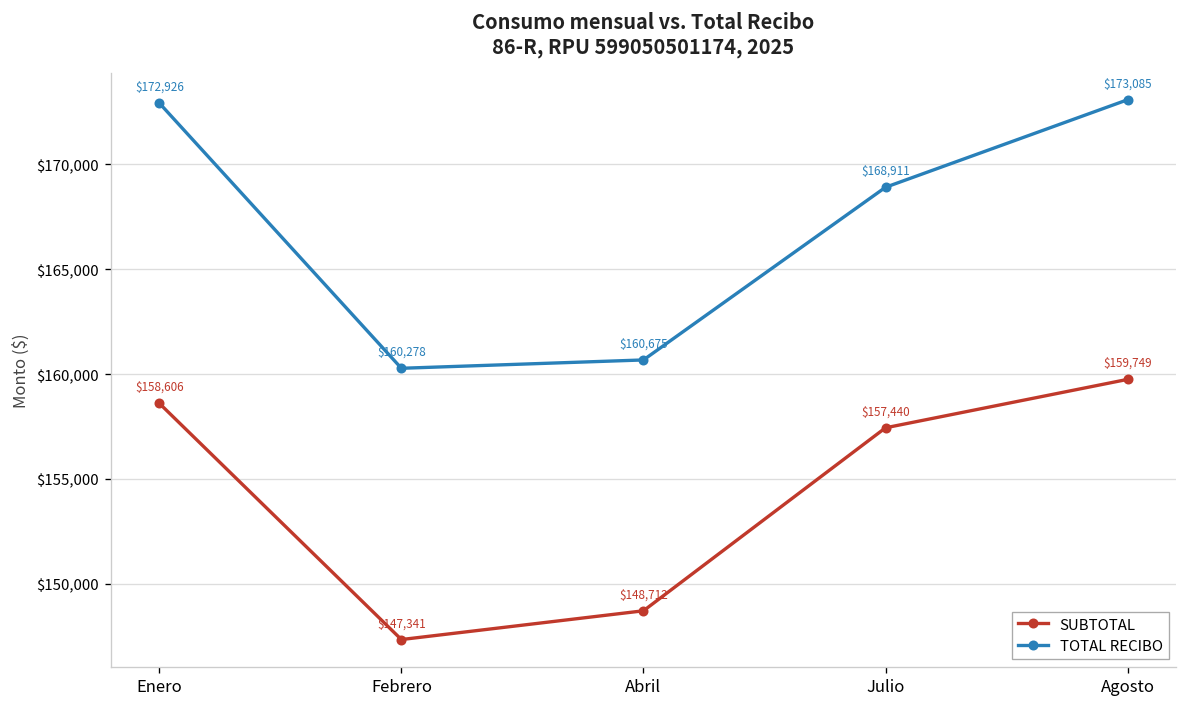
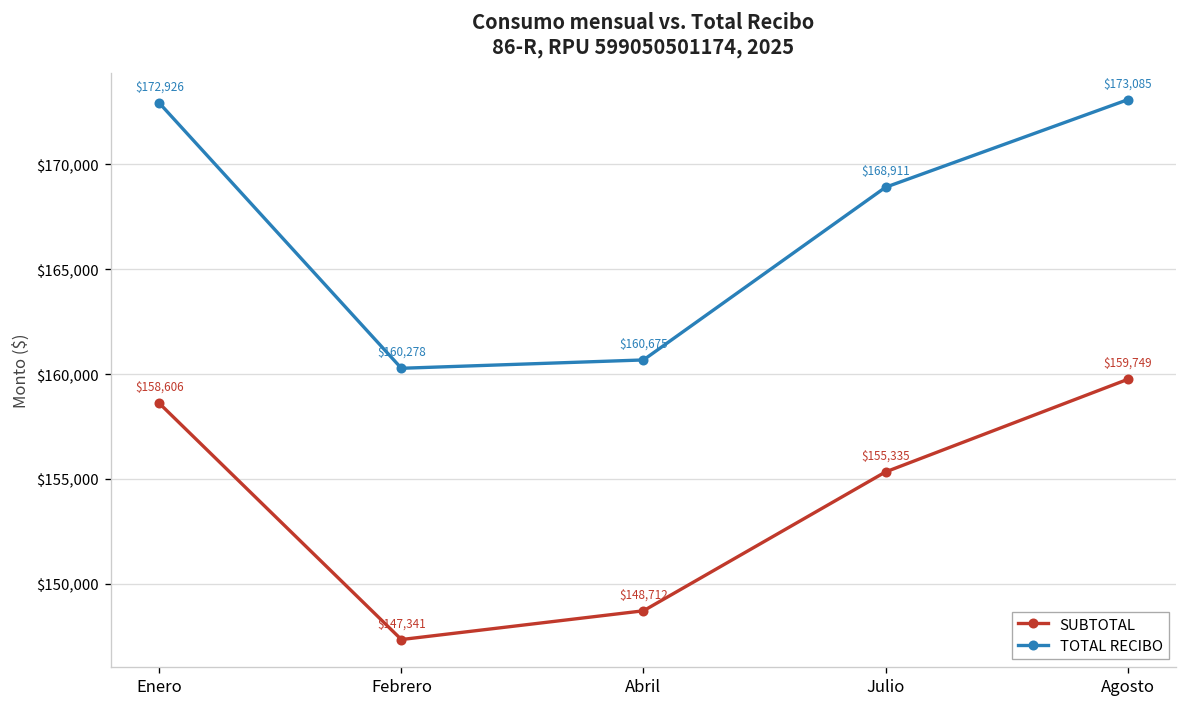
  {
    "SUBTOTAL": {
      "Enero": "$158,606",
      "Febrero": "$147,341",
      "Abril": "$148,712",
-     "Julio": "$157,440",
+     "Julio": "$155,335",
      "Agosto": "$159,749"
    },
    "TOTAL RECIBO": {
      "Enero": "$172,926",
      "Febrero": "$160,278",
      "Abril": "$160,675",
      "Julio": "$168,911",
      "Agosto": "$173,085"
    }
  }
